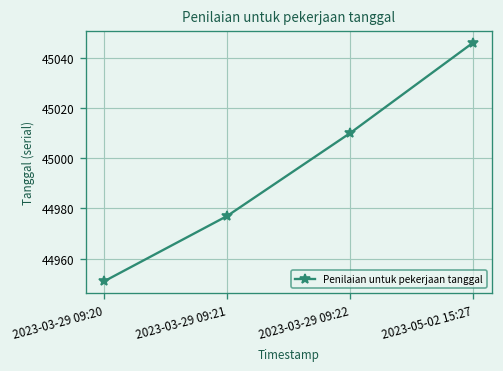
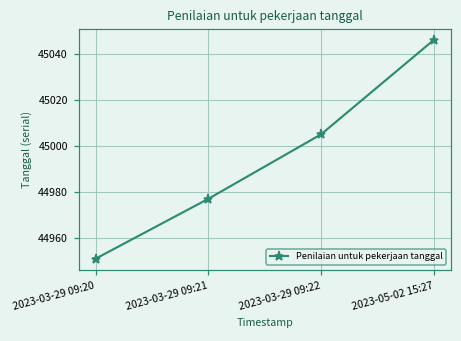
  {
    "2023-03-29 09:20": 44951,
    "2023-03-29 09:21": 44977,
-   "2023-03-29 09:22": 45010,
+   "2023-03-29 09:22": 45005,
    "2023-05-02 15:27": 45046
  }
